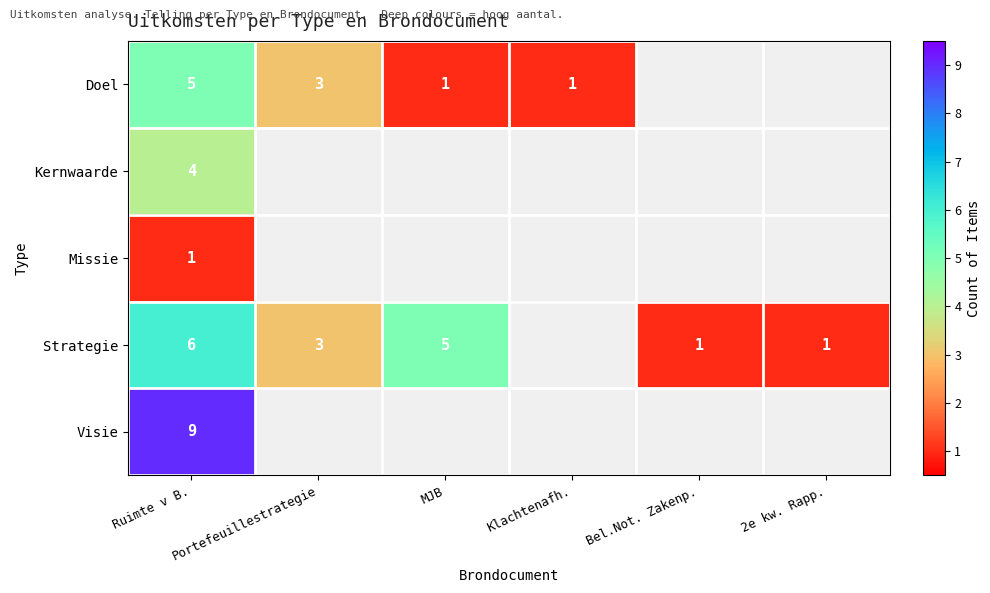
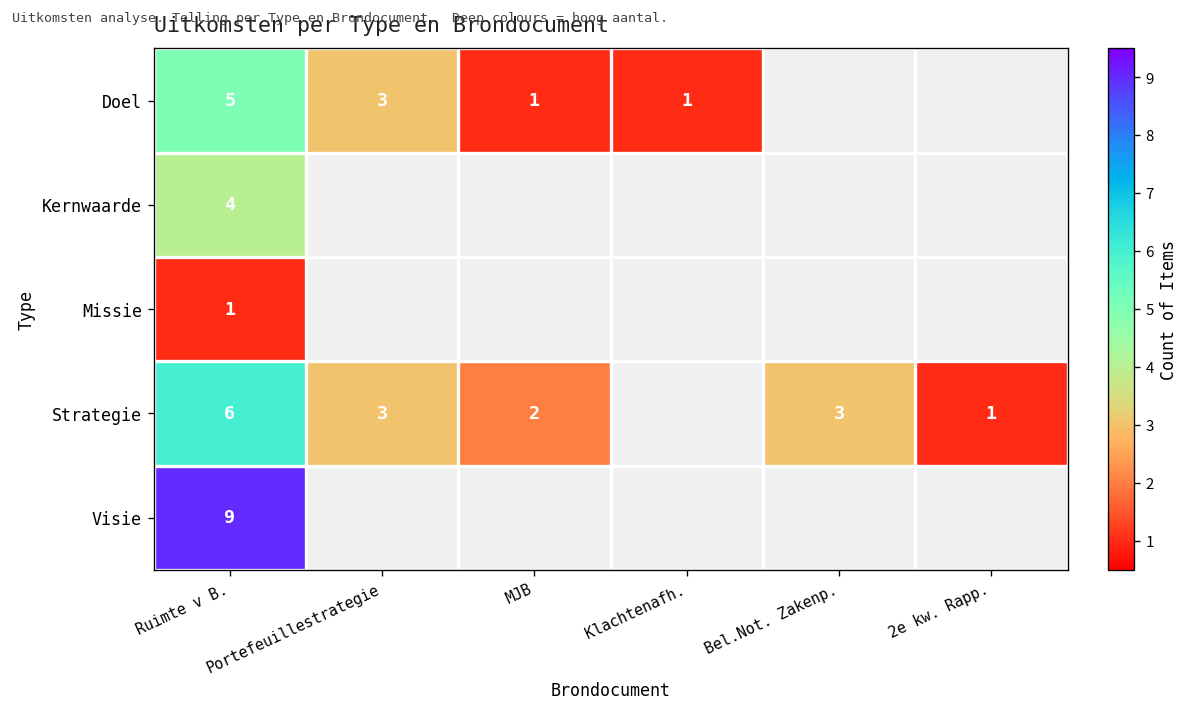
  {
    "Strategie": {
-     "MJB": 5,
-     "Bel.Not. Zakenp.": 1
+     "MJB": 2,
+     "Bel.Not. Zakenp.": 3
    }
  }
